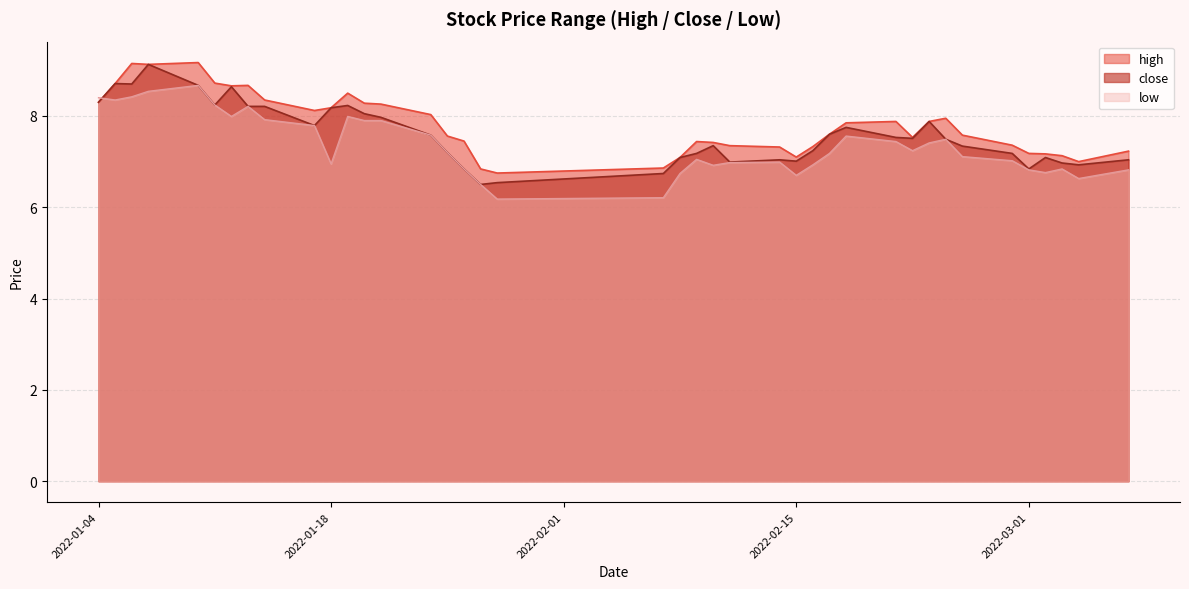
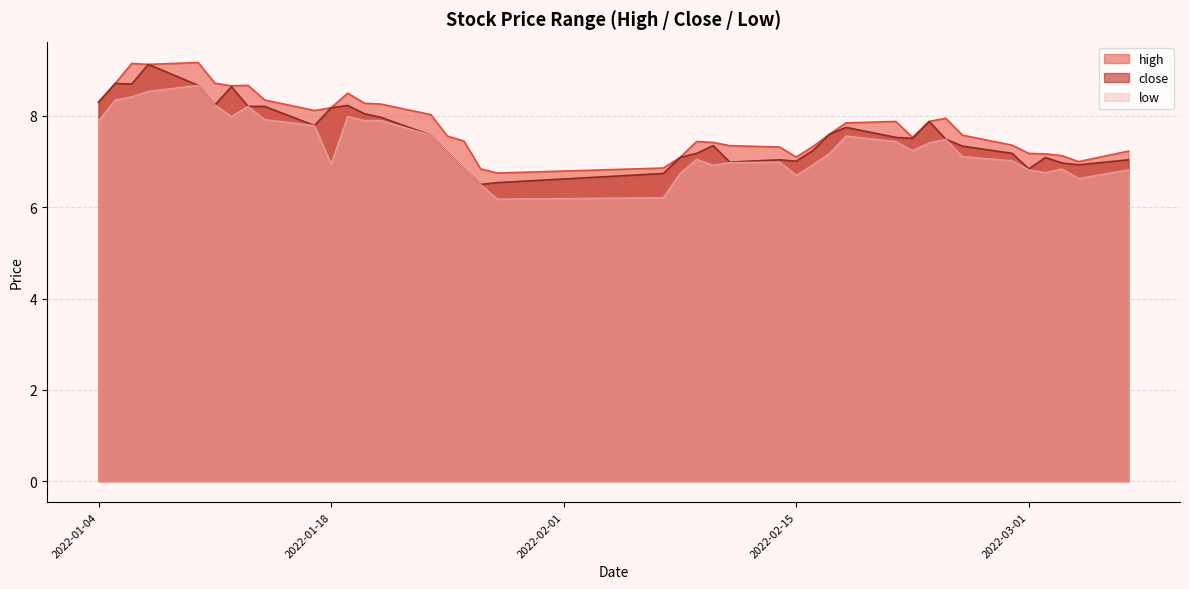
  {
    "low": {
-     "2022-01-04": 8.4,
+     "2022-01-04": 7.9,
      "2022-01-18": 7.0,
      "2022-02-15": 6.7
    }
  }
